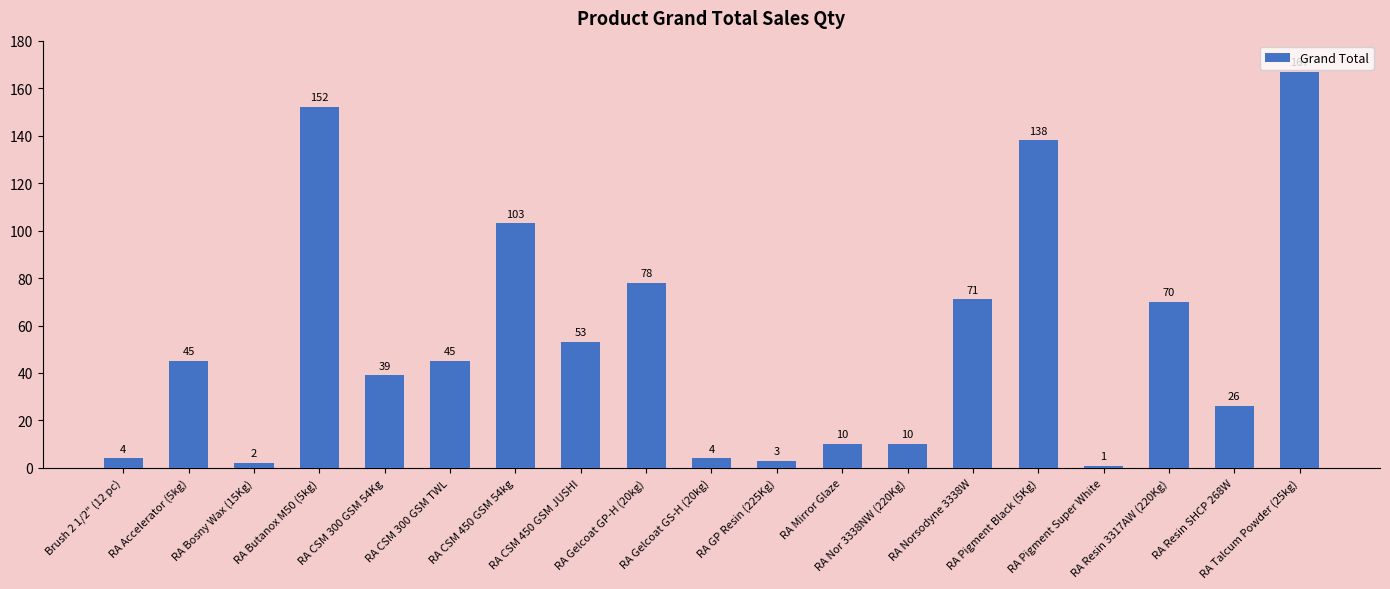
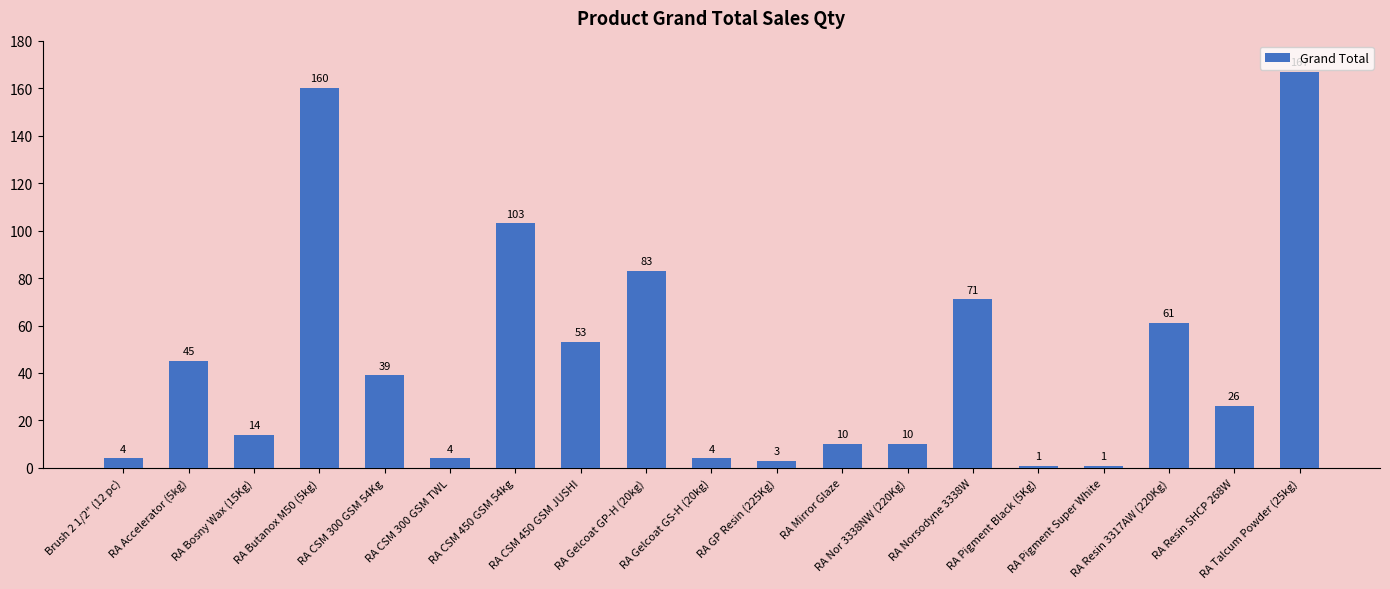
  {
    "Brush 2 1/2\" (12 pc)": 4,
    "RA Accelerator (5kg)": 45,
-   "RA Bosny Wax (15Kg)": 2,
-   "RA Butanox M50 (5kg)": 152,
+   "RA Bosny Wax (15Kg)": 14,
+   "RA Butanox M50 (5kg)": 160,
    "RA CSM 300 GSM 54Kg": 39,
-   "RA CSM 300 GSM TWL": 45,
+   "RA CSM 300 GSM TWL": 4,
    "RA CSM 450 GSM 54kg": 103,
    "RA CSM 450 GSM JUSHI": 53,
-   "RA Gelcoat GP-H (20kg)": 78,
+   "RA Gelcoat GP-H (20kg)": 83,
    "RA Gelcoat GS-H (20kg)": 4,
    "RA GP Resin (225Kg)": 3,
    "RA Mirror Glaze": 10,
    "RA Nor 3338NW (220Kg)": 10,
    "RA Norsodyne 3338W": 71,
-   "RA Pigment Black (5Kg)": 138,
+   "RA Pigment Black (5Kg)": 1,
    "RA Pigment Super White": 1,
-   "RA Resin 3317AW (220Kg)": 70,
+   "RA Resin 3317AW (220Kg)": 61,
    "RA Resin SHCP 268W": 26
  }
